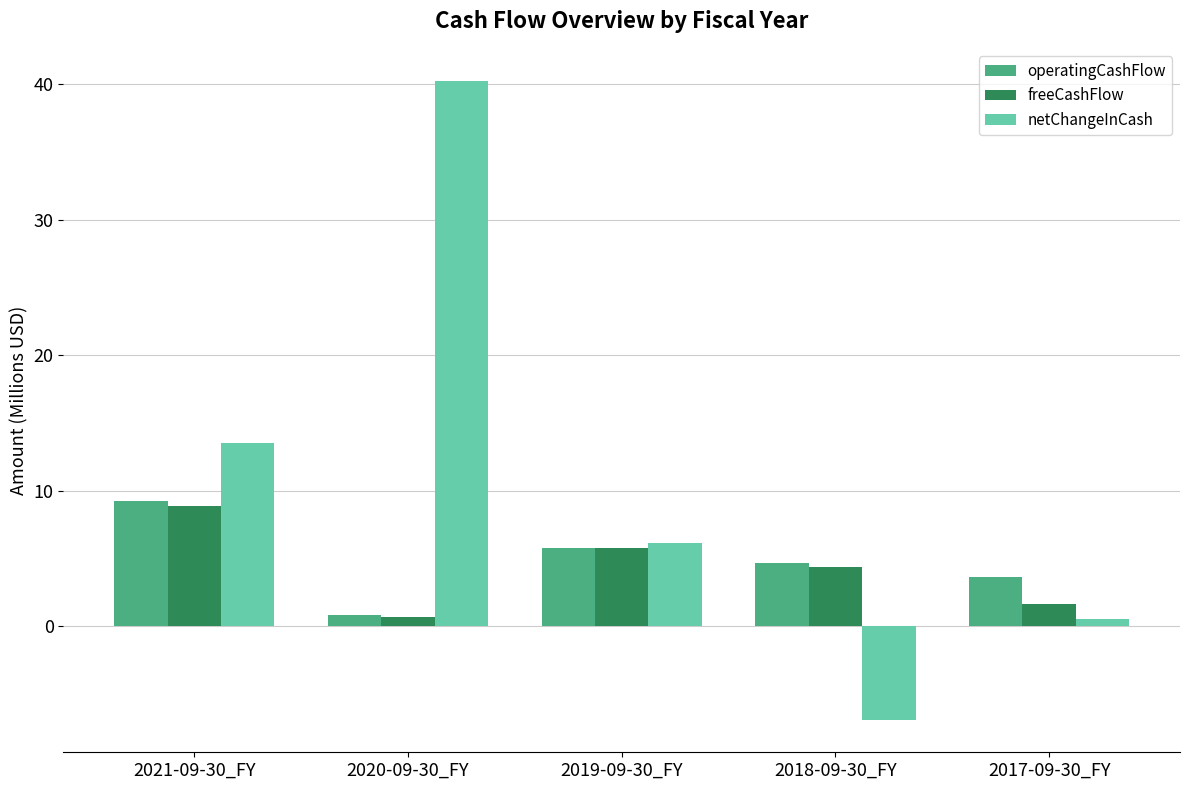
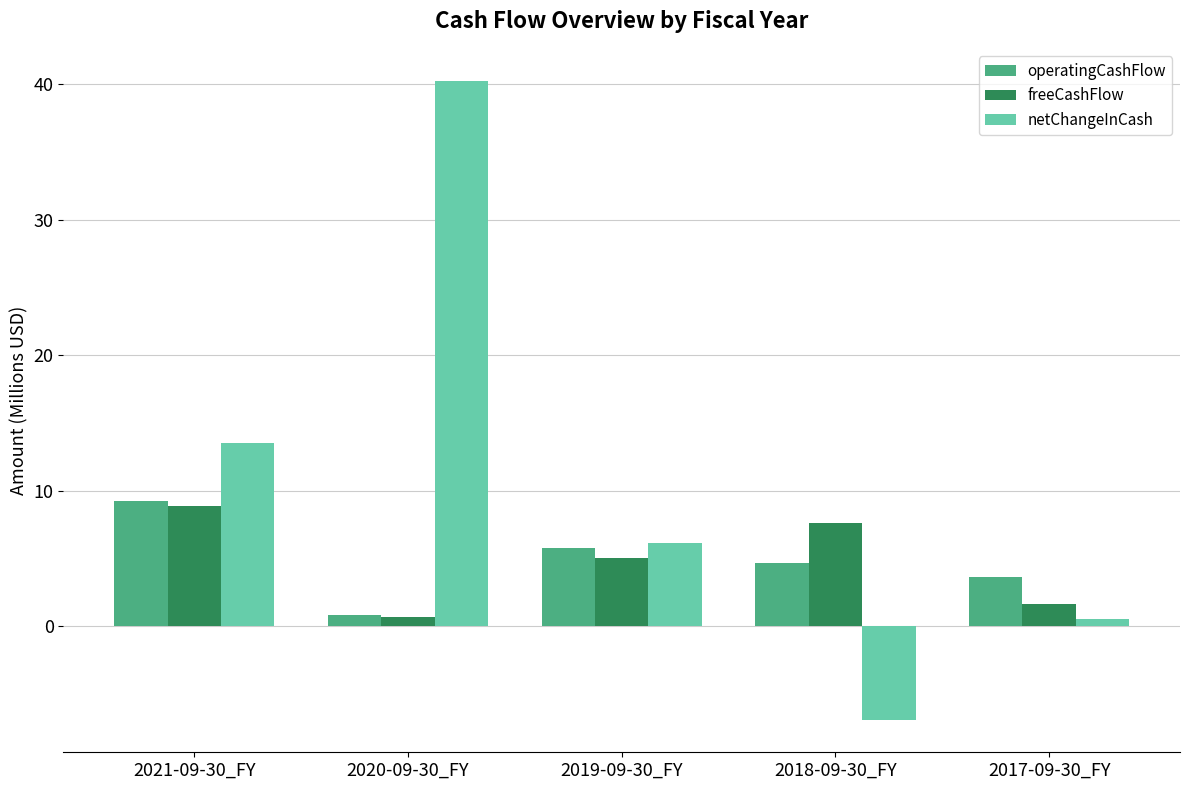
  {
    "freeCashFlow": {
      "2021-09-30_FY": 8.8,
      "2020-09-30_FY": 0.7,
-     "2019-09-30_FY": 5.7,
-     "2018-09-30_FY": 4.3,
+     "2019-09-30_FY": 5.0,
+     "2018-09-30_FY": 7.6,
      "2017-09-30_FY": 1.6
    }
  }
